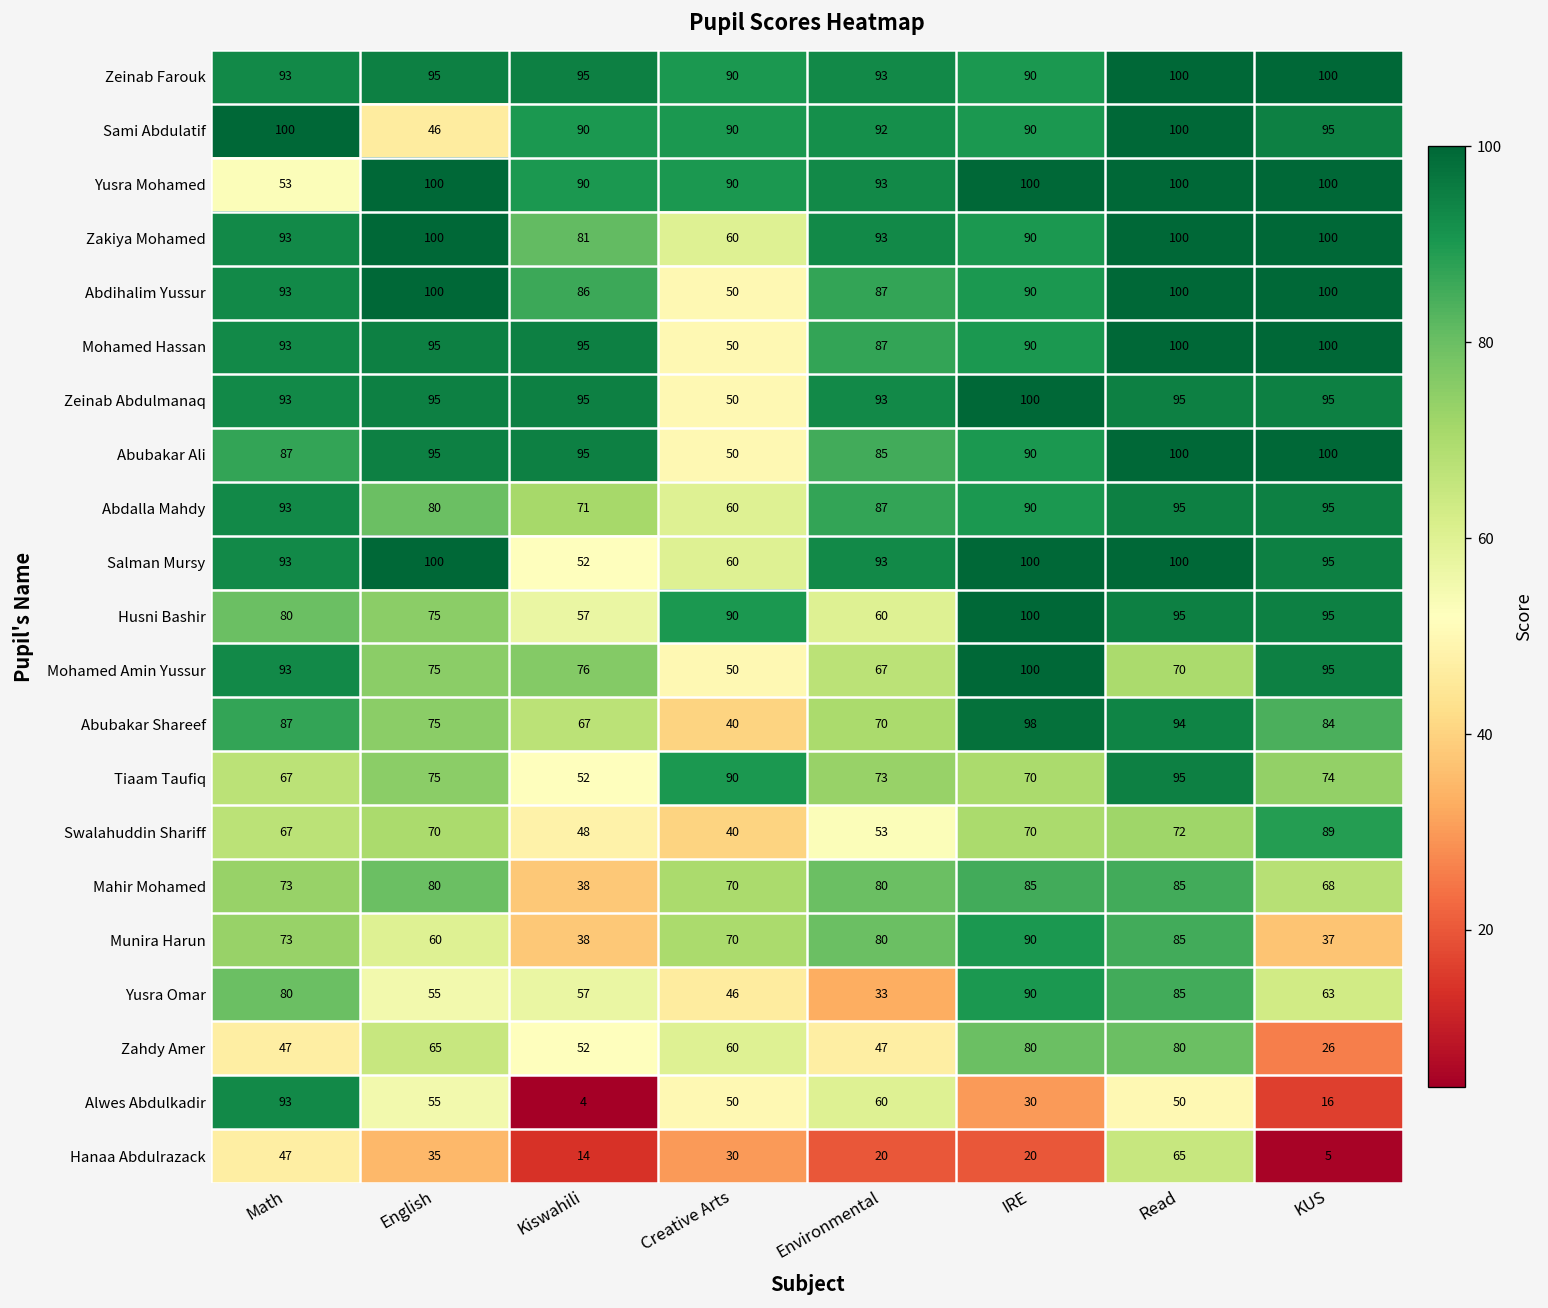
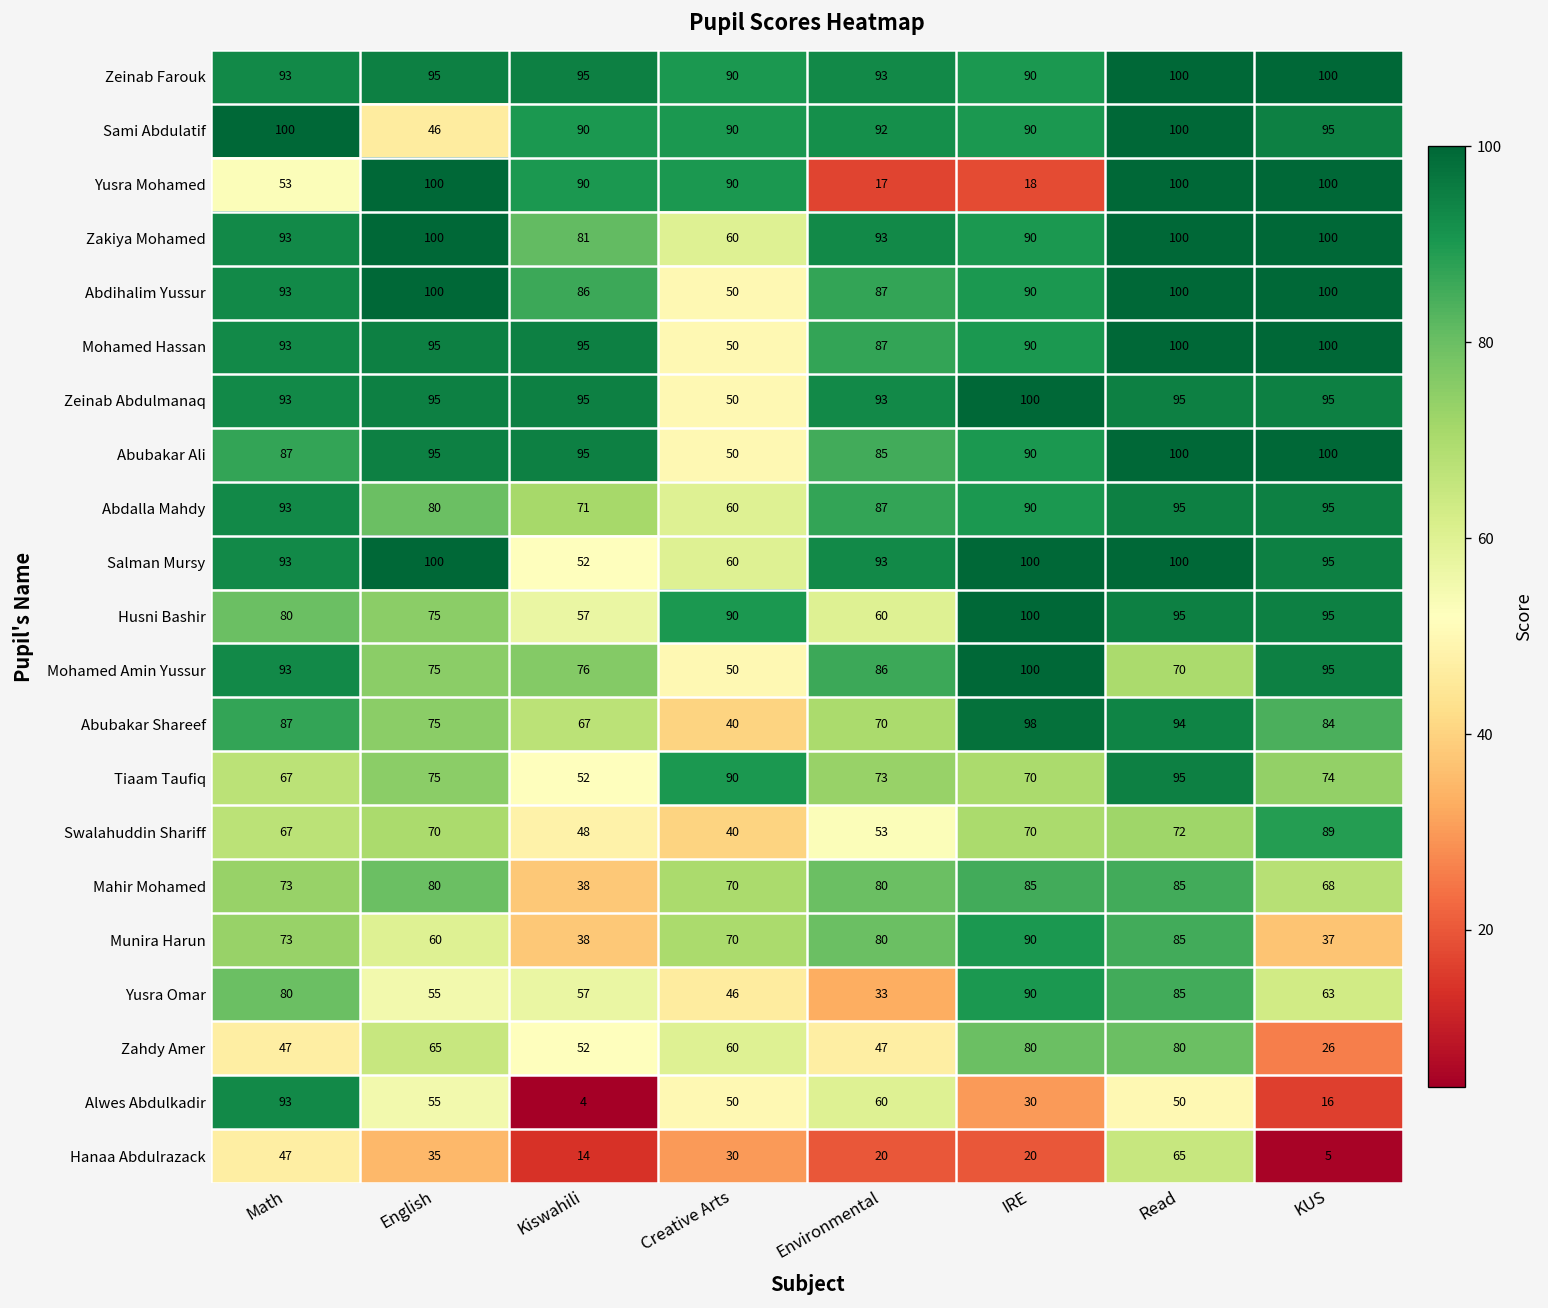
  {
    "Zeinab Farouk": {
      "Math": 93,
      "English": 95,
      "Kiswahili": 95,
      "Creative Arts": 90,
      "Environmental": 93,
      "IRE": 90,
      "Read": 100,
      "KUS": 100
    },
    "Sami Abdulatif": {
      "Math": 100,
      "English": 46,
      "Kiswahili": 90,
      "Creative Arts": 90,
      "Environmental": 92,
      "IRE": 90,
      "Read": 100,
      "KUS": 95
    },
    "Yusra Mohamed": {
      "Math": 53,
      "English": 100,
      "Kiswahili": 90,
      "Creative Arts": 90,
-     "Environmental": 93,
-     "IRE": 100,
+     "Environmental": 17,
+     "IRE": 18,
      "Read": 100,
      "KUS": 100
    },
    "Zakiya Mohamed": {
      "Math": 93,
      "English": 100,
      "Kiswahili": 81,
      "Creative Arts": 60,
      "Environmental": 93,
      "IRE": 90,
      "Read": 100,
      "KUS": 100
    },
    "Abdihalim Yussur": {
      "Math": 93,
      "English": 100,
      "Kiswahili": 86,
      "Creative Arts": 50,
      "Environmental": 87,
      "IRE": 90,
      "Read": 100,
      "KUS": 100
    },
    "Mohamed Hassan": {
      "Math": 93,
      "English": 95,
      "Kiswahili": 95,
      "Creative Arts": 50,
      "Environmental": 87,
      "IRE": 90,
      "Read": 100,
      "KUS": 100
    },
    "Zeinab Abdulmanaq": {
      "Math": 93,
      "English": 95,
      "Kiswahili": 95,
      "Creative Arts": 50,
      "Environmental": 93,
      "IRE": 100,
      "Read": 95,
      "KUS": 95
    },
    "Abubakar Ali": {
      "Math": 87,
      "English": 95,
      "Kiswahili": 95,
      "Creative Arts": 50,
      "Environmental": 85,
      "IRE": 90,
      "Read": 100,
      "KUS": 100
    },
    "Abdalla Mahdy": {
      "Math": 93,
      "English": 80,
      "Kiswahili": 71,
      "Creative Arts": 60,
      "Environmental": 87,
      "IRE": 90,
      "Read": 95,
      "KUS": 95
    },
    "Salman Mursy": {
      "Math": 93,
      "English": 100,
      "Kiswahili": 52,
      "Creative Arts": 60,
      "Environmental": 93,
      "IRE": 100,
      "Read": 100,
      "KUS": 95
    },
    "Husni Bashir": {
      "Math": 80,
      "English": 75,
      "Kiswahili": 57,
      "Creative Arts": 90,
      "Environmental": 60,
      "IRE": 100,
      "Read": 95,
      "KUS": 95
    },
    "Mohamed Amin Yussur": {
      "Math": 93,
      "English": 75,
      "Kiswahili": 76,
      "Creative Arts": 50,
-     "Environmental": 67,
+     "Environmental": 86,
      "IRE": 100,
      "Read": 70,
      "KUS": 95
    },
    "Abubakar Shareef": {
      "Math": 87,
      "English": 75,
      "Kiswahili": 67,
      "Creative Arts": 40,
      "Environmental": 70,
      "IRE": 98,
      "Read": 94,
      "KUS": 84
    },
    "Tiaam Taufiq": {
      "Math": 67,
      "English": 75,
      "Kiswahili": 52,
      "Creative Arts": 90,
      "Environmental": 73,
      "IRE": 70,
      "Read": 95,
      "KUS": 74
    },
    "Swalahuddin Shariff": {
      "Math": 67,
      "English": 70,
      "Kiswahili": 48,
      "Creative Arts": 40,
      "Environmental": 53,
      "IRE": 70,
      "Read": 72,
      "KUS": 89
    },
    "Mahir Mohamed": {
      "Math": 73,
      "English": 80,
      "Kiswahili": 38,
      "Creative Arts": 70,
      "Environmental": 80,
      "IRE": 85,
      "Read": 85,
      "KUS": 68
    },
    "Munira Harun": {
      "Math": 73,
      "English": 60,
      "Kiswahili": 38,
      "Creative Arts": 70,
      "Environmental": 80,
      "IRE": 90,
      "Read": 85,
      "KUS": 37
    },
    "Yusra Omar": {
      "Math": 80,
      "English": 55,
      "Kiswahili": 57,
      "Creative Arts": 46,
      "Environmental": 33,
      "IRE": 90,
      "Read": 85,
      "KUS": 63
    },
    "Zahdy Amer": {
      "Math": 47,
      "English": 65,
      "Kiswahili": 52,
      "Creative Arts": 60,
      "Environmental": 47,
      "IRE": 80,
      "Read": 80,
      "KUS": 26
    },
    "Alwes Abdulkadir": {
      "Math": 93,
      "English": 55,
      "Kiswahili": 4,
      "Creative Arts": 50,
      "Environmental": 60,
      "IRE": 30,
      "Read": 50,
      "KUS": 16
    },
    "Hanaa Abdulrazack": {
      "Math": 47,
      "English": 35,
      "Kiswahili": 14,
      "Creative Arts": 30,
      "Environmental": 20,
      "IRE": 20,
      "Read": 65,
      "KUS": 5
    }
  }
